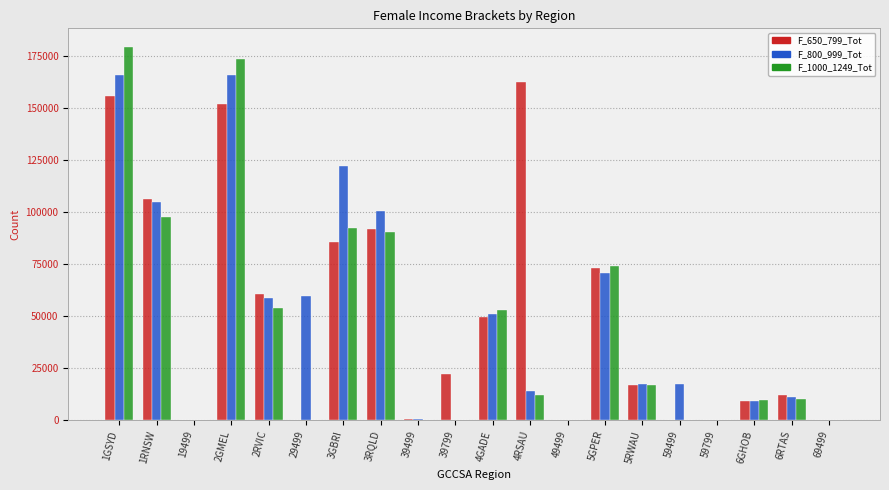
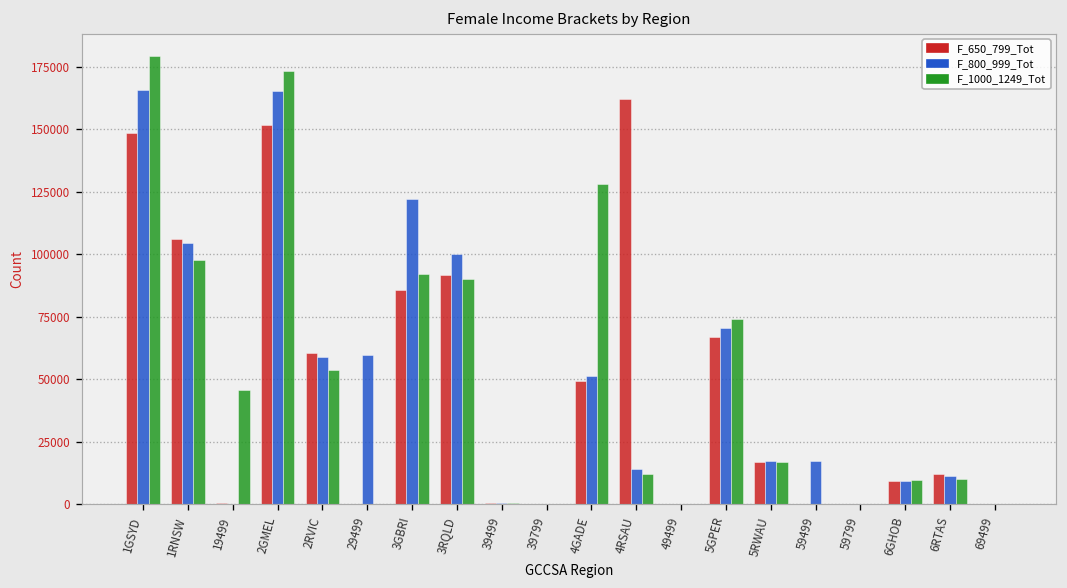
  {
    "F_650_799_Tot": {
-     "1GSYD": 156000,
+     "1GSYD": 149000,
      "1RNSW": 106000,
      "2GMEL": 152000,
      "2RVIC": 60000,
      "3GBRI": 86000,
      "3RQLD": 92000,
-     "39799": 22000,
+     "39799": 0,
      "4GADE": 49000,
      "4RSAU": 162000,
-     "5GPER": 73000,
+     "5GPER": 67000,
      "5RWAU": 17000,
      "6GHOB": 9000,
      "6RTAS": 12000
    },
    "F_800_999_Tot": {
      "1GSYD": 166000,
      "1RNSW": 105000,
      "2GMEL": 166000,
      "2RVIC": 59000,
      "29499": 60000,
      "3GBRI": 122000,
      "3RQLD": 100000,
      "39799": 0,
      "4GADE": 51000,
      "4RSAU": 14000,
      "5GPER": 71000,
      "5RWAU": 17000,
      "59499": 17000,
      "6GHOB": 9000,
      "6RTAS": 11000
    },
    "F_1000_1249_Tot": {
      "1GSYD": 179000,
      "1RNSW": 98000,
-     "19499": 0,
+     "19499": 46000,
      "2GMEL": 173000,
      "2RVIC": 54000,
      "3GBRI": 92000,
      "3RQLD": 90000,
      "39799": 0,
-     "4GADE": 53000,
+     "4GADE": 128000,
      "4RSAU": 12000,
      "5GPER": 74000,
      "5RWAU": 17000,
      "6GHOB": 10000,
      "6RTAS": 10000
    }
  }
